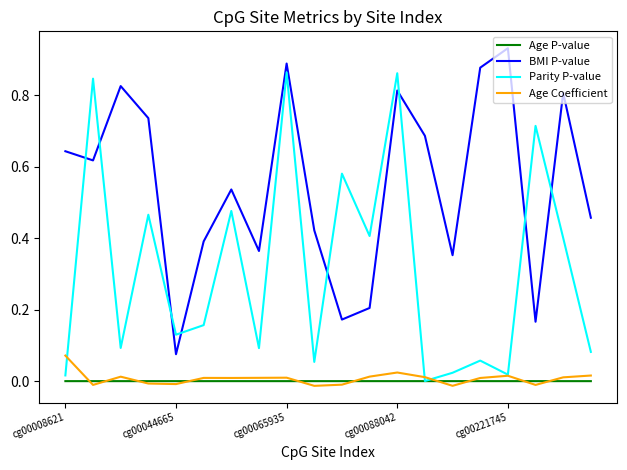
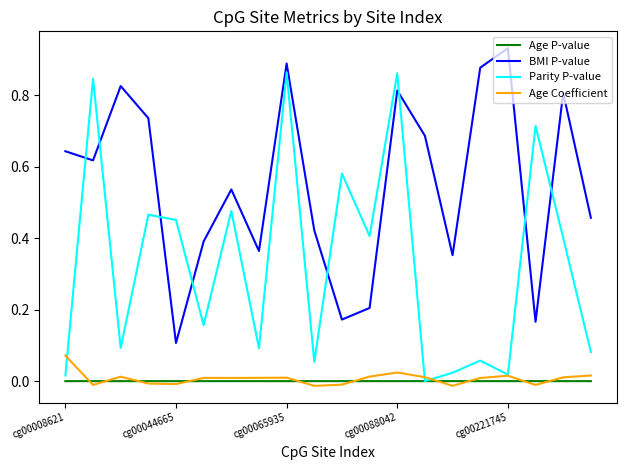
  {
    "Age P-value": {
      "cg00008621": 0.00,
      "cg00044665": 0.00,
      "cg00065935": 0.00,
      "cg00088042": 0.00,
      "cg00221745": 0.00
    },
    "BMI P-value": {
      "cg00008621": 0.64,
-     "cg00044665": 0.08,
+     "cg00044665": 0.11,
      "cg00065935": 0.89,
      "cg00088042": 0.81
    },
    "Parity P-value": {
      "cg00008621": 0.02,
-     "cg00044665": 0.13,
+     "cg00044665": 0.45,
      "cg00065935": 0.86,
      "cg00088042": 0.86
    },
    "Age Coefficient": {
      "cg00008621": 0.07,
      "cg00044665": -0.01,
      "cg00065935": 0.01,
      "cg00088042": 0.02
    }
  }
